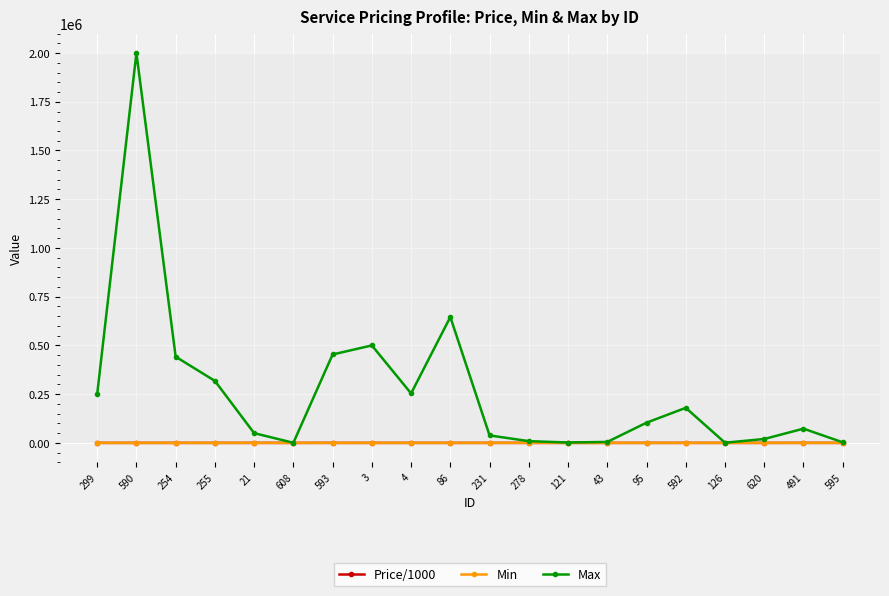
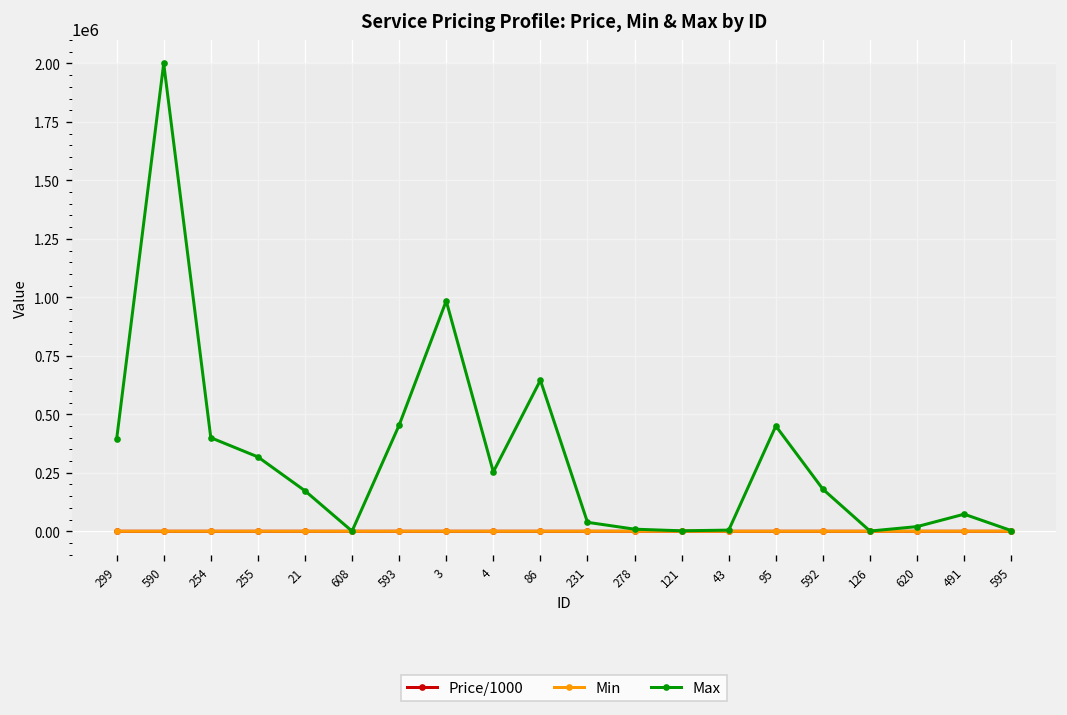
  {
    "Min": {
      "299": 0,
      "590": 0,
      "254": 0,
      "255": 0,
      "21": 0,
      "593": 0,
      "3": 0,
      "4": 0,
      "86": 0,
      "231": 0,
      "95": 0,
      "592": 0,
      "620": 0,
      "491": 0
    },
    "Max": {
-     "299": 250000,
+     "299": 390000,
      "590": 2000000,
-     "254": 440000,
+     "254": 400000,
      "255": 320000,
-     "21": 50000,
+     "21": 170000,
      "593": 450000,
-     "3": 500000,
+     "3": 980000,
      "4": 250000,
      "86": 650000,
      "231": 40000,
-     "95": 100000,
+     "95": 450000,
      "592": 180000,
      "620": 20000,
      "491": 70000
    }
  }
